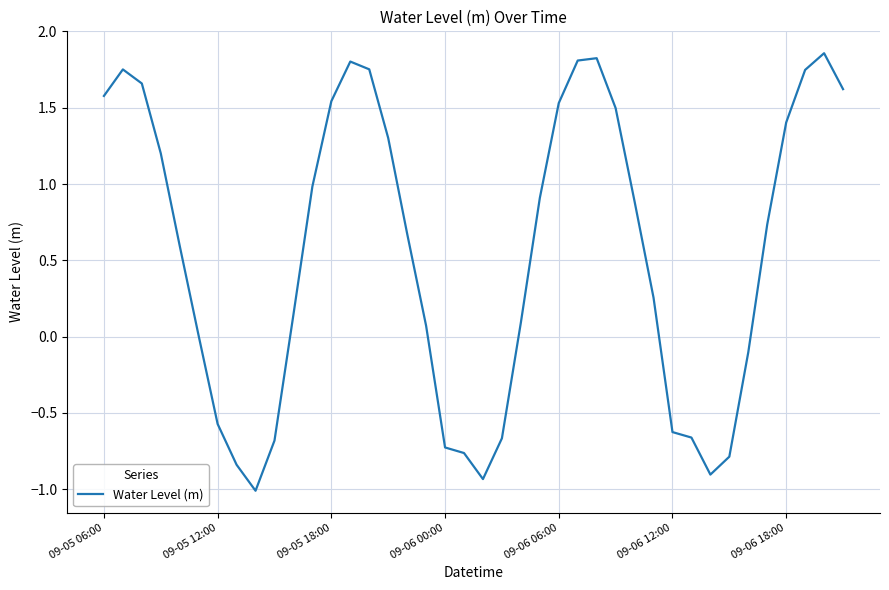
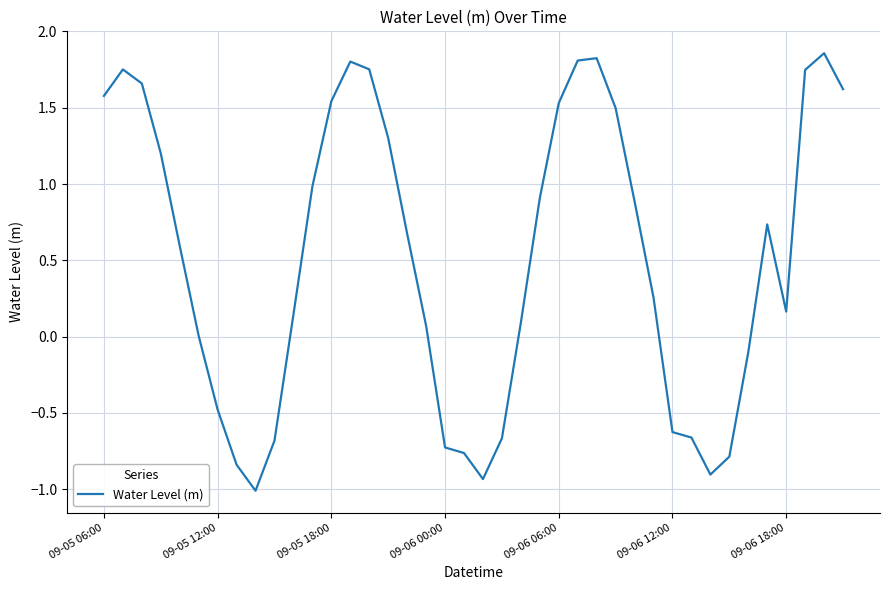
  {
    "09-05 06:00": 1.58,
-   "09-05 12:00": -0.57,
+   "09-05 12:00": -0.48,
    "09-05 18:00": 1.54,
    "09-06 00:00": -0.73,
    "09-06 06:00": 1.53,
    "09-06 12:00": -0.63,
-   "09-06 18:00": 1.40
+   "09-06 18:00": 0.16
  }
